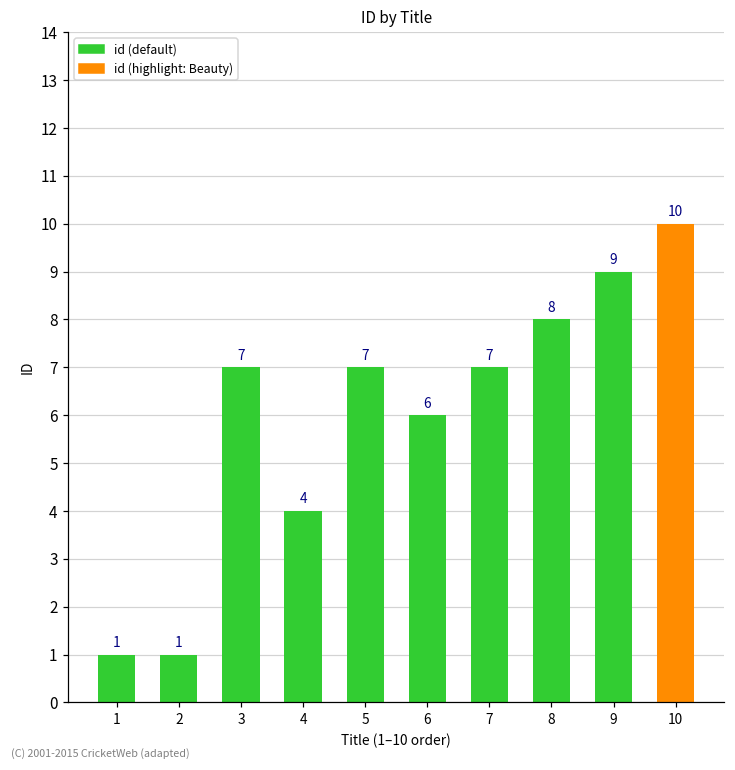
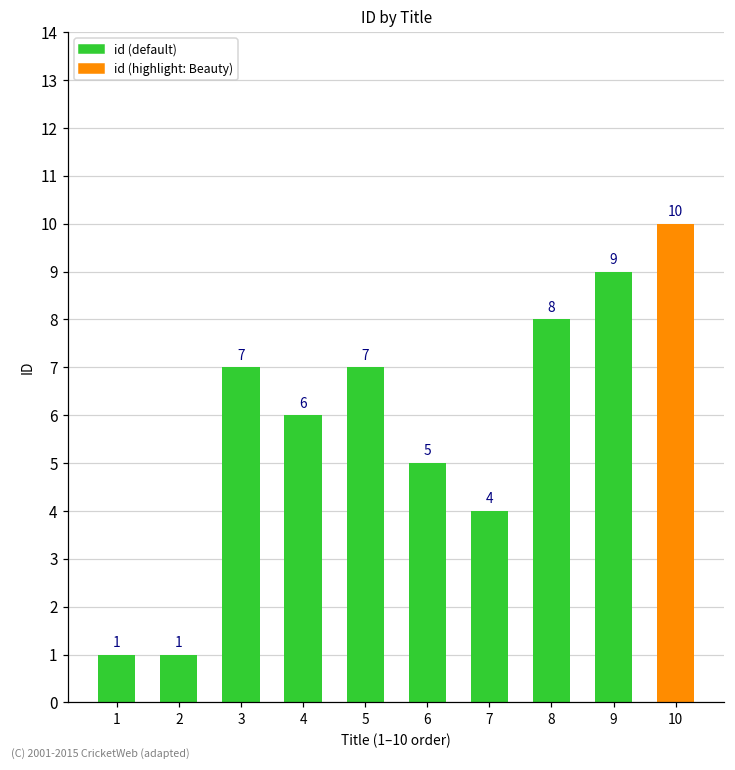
  {
    "1": 1,
    "2": 1,
    "3": 7,
-   "4": 4,
+   "4": 6,
    "5": 7,
-   "6": 6,
-   "7": 7,
+   "6": 5,
+   "7": 4,
    "8": 8,
    "9": 9,
    "10": 10
  }
